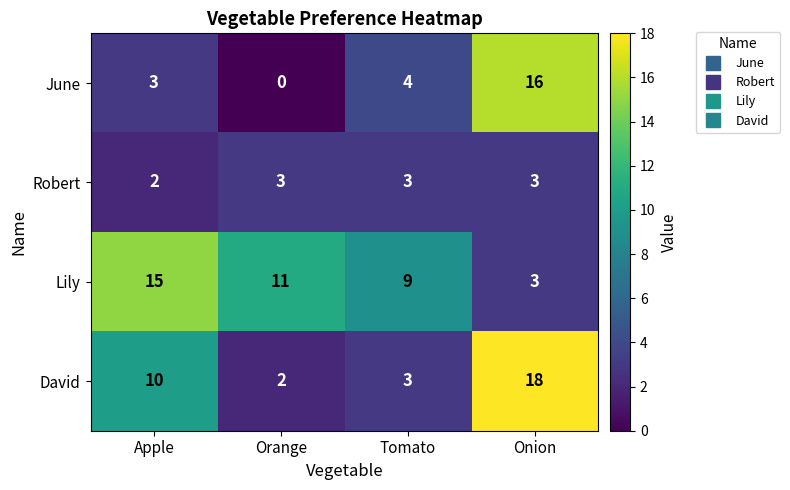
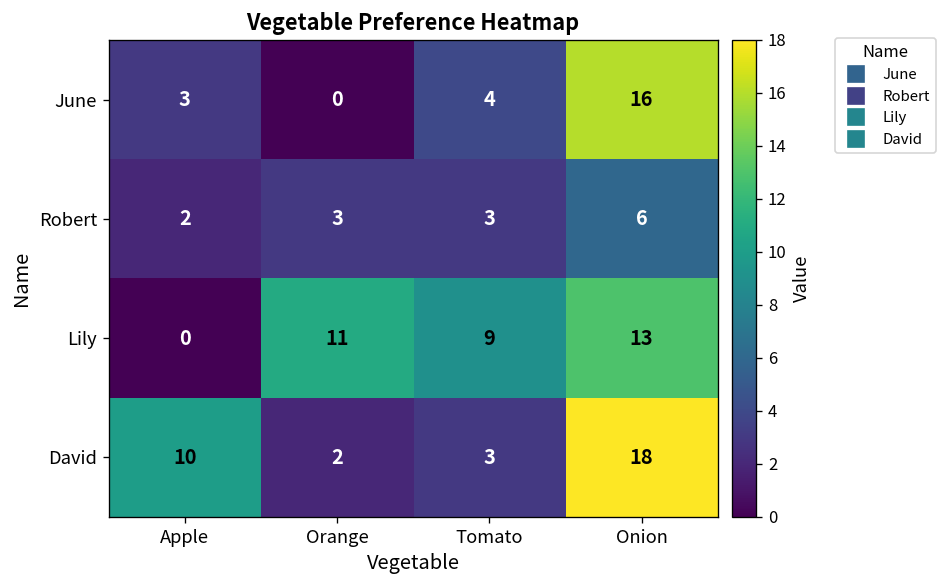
  {
    "June": {
      "Apple": 3,
      "Orange": 0,
      "Tomato": 4,
      "Onion": 16
    },
    "Robert": {
      "Apple": 2,
      "Orange": 3,
      "Tomato": 3,
-     "Onion": 3
+     "Onion": 6
    },
    "Lily": {
-     "Apple": 15,
+     "Apple": 0,
      "Orange": 11,
      "Tomato": 9,
-     "Onion": 3
+     "Onion": 13
    },
    "David": {
      "Apple": 10,
      "Orange": 2,
      "Tomato": 3,
      "Onion": 18
    }
  }
